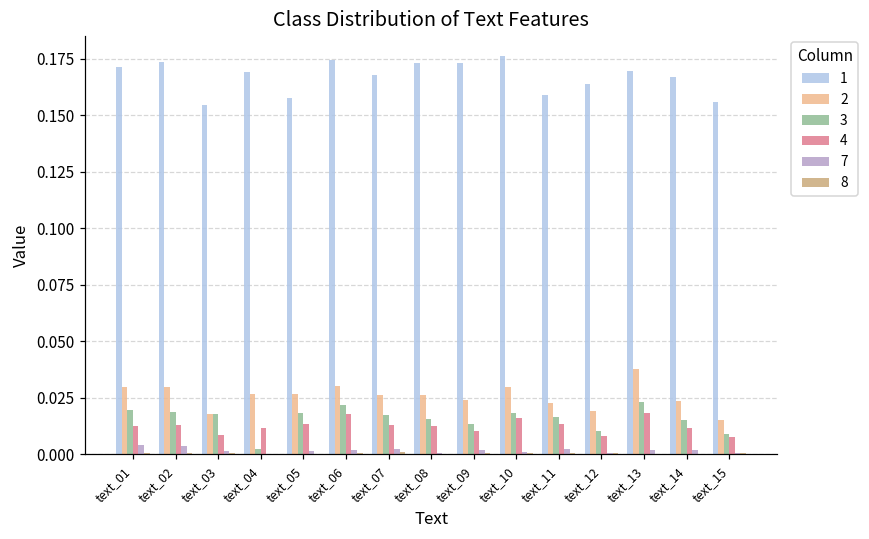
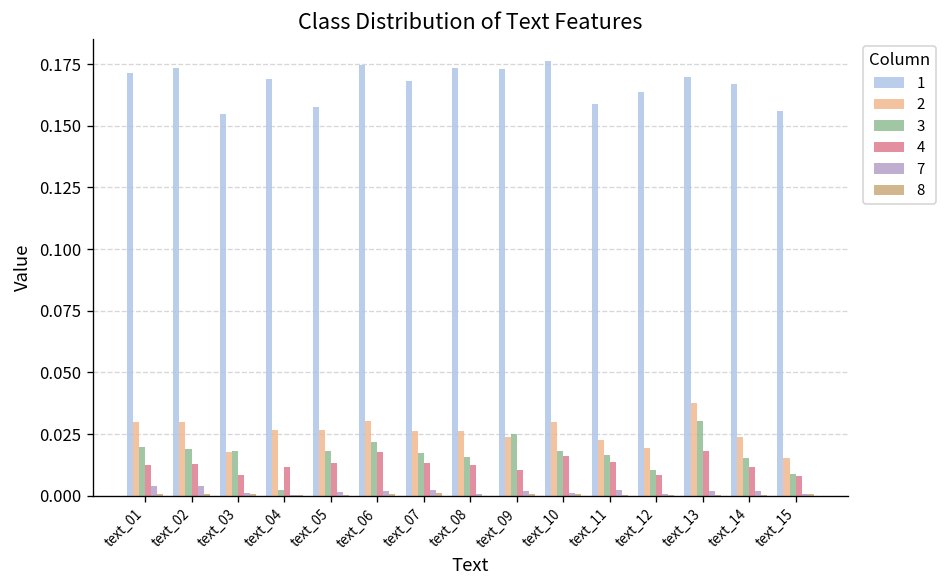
  {
    "3": {
      "text_01": 0.020,
      "text_02": 0.019,
      "text_03": 0.018,
      "text_04": 0.002,
      "text_05": 0.018,
      "text_06": 0.022,
      "text_07": 0.017,
      "text_08": 0.016,
-     "text_09": 0.014,
+     "text_09": 0.025,
      "text_10": 0.018,
      "text_11": 0.017,
      "text_12": 0.010,
-     "text_13": 0.023,
+     "text_13": 0.030,
      "text_14": 0.015,
      "text_15": 0.009
    }
  }
